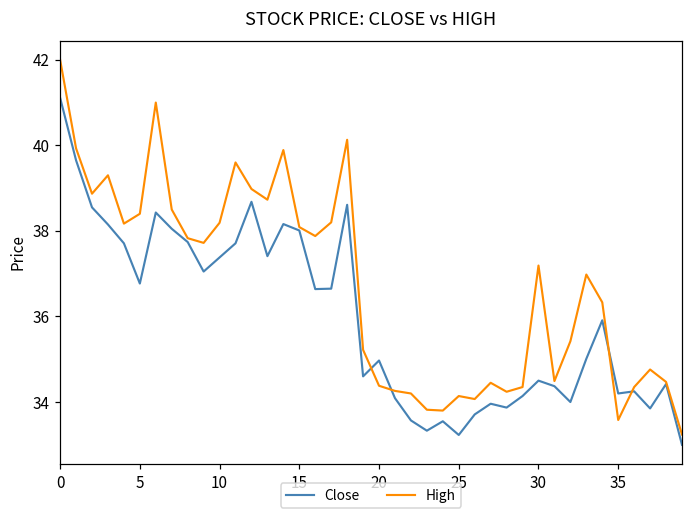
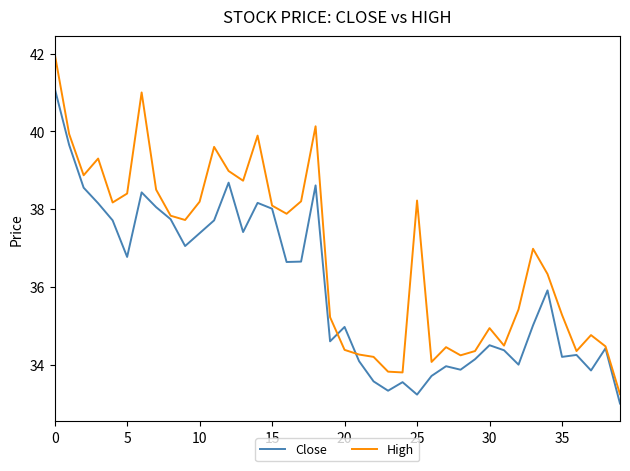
  {
    "Close": {
      "0": 41.1,
      "5": 36.8,
      "10": 37.4,
      "15": 38.0,
      "20": 35.0,
      "25": 33.2,
      "30": 34.5,
      "35": 34.2
    },
    "High": {
      "0": 42.0,
      "5": 38.4,
      "10": 38.2,
      "15": 38.1,
      "20": 34.4,
-     "25": 34.1,
-     "30": 37.2,
-     "35": 33.6
+     "25": 38.2,
+     "30": 34.9,
+     "35": 35.3
    }
  }
